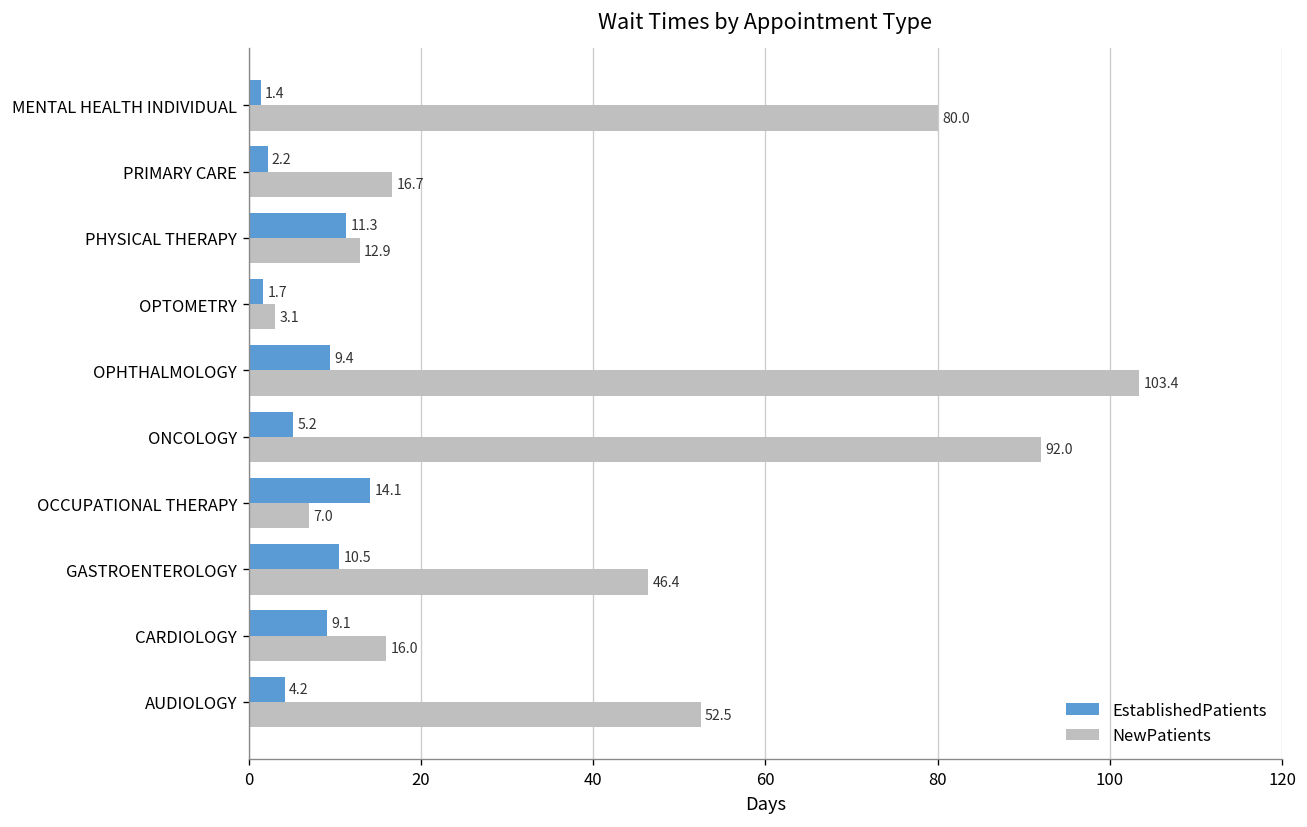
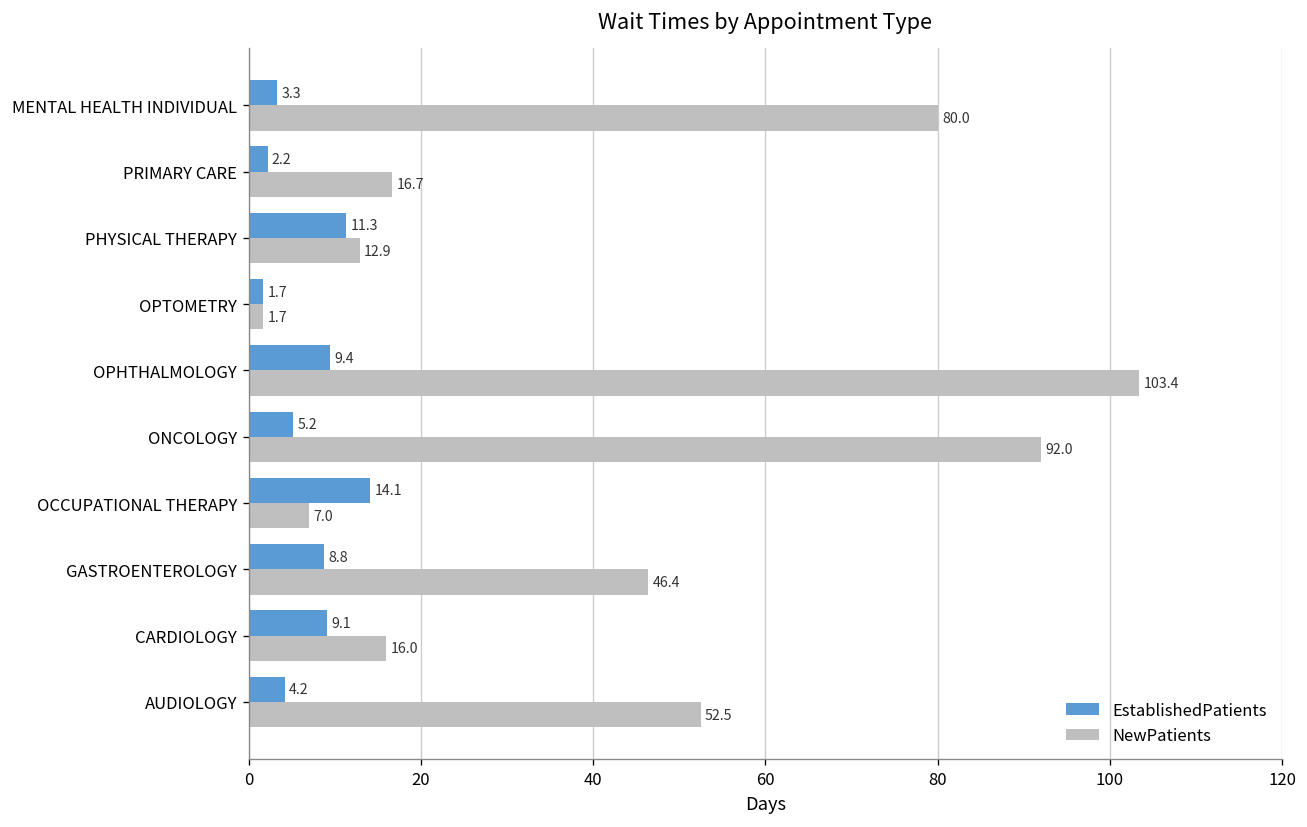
  {
    "EstablishedPatients": {
-     "MENTAL HEALTH INDIVIDUAL": 1.4,
+     "MENTAL HEALTH INDIVIDUAL": 3.3,
      "PRIMARY CARE": 2.2,
      "PHYSICAL THERAPY": 11.3,
      "OPTOMETRY": 1.7,
      "OPHTHALMOLOGY": 9.4,
      "ONCOLOGY": 5.2,
      "OCCUPATIONAL THERAPY": 14.1,
-     "GASTROENTEROLOGY": 10.5,
+     "GASTROENTEROLOGY": 8.8,
      "CARDIOLOGY": 9.1,
      "AUDIOLOGY": 4.2
    },
    "NewPatients": {
      "MENTAL HEALTH INDIVIDUAL": 80.0,
      "PRIMARY CARE": 16.7,
      "PHYSICAL THERAPY": 12.9,
-     "OPTOMETRY": 3.1,
+     "OPTOMETRY": 1.7,
      "OPHTHALMOLOGY": 103.4,
      "ONCOLOGY": 92.0,
      "OCCUPATIONAL THERAPY": 7.0,
      "GASTROENTEROLOGY": 46.4,
      "CARDIOLOGY": 16.0,
      "AUDIOLOGY": 52.5
    }
  }
